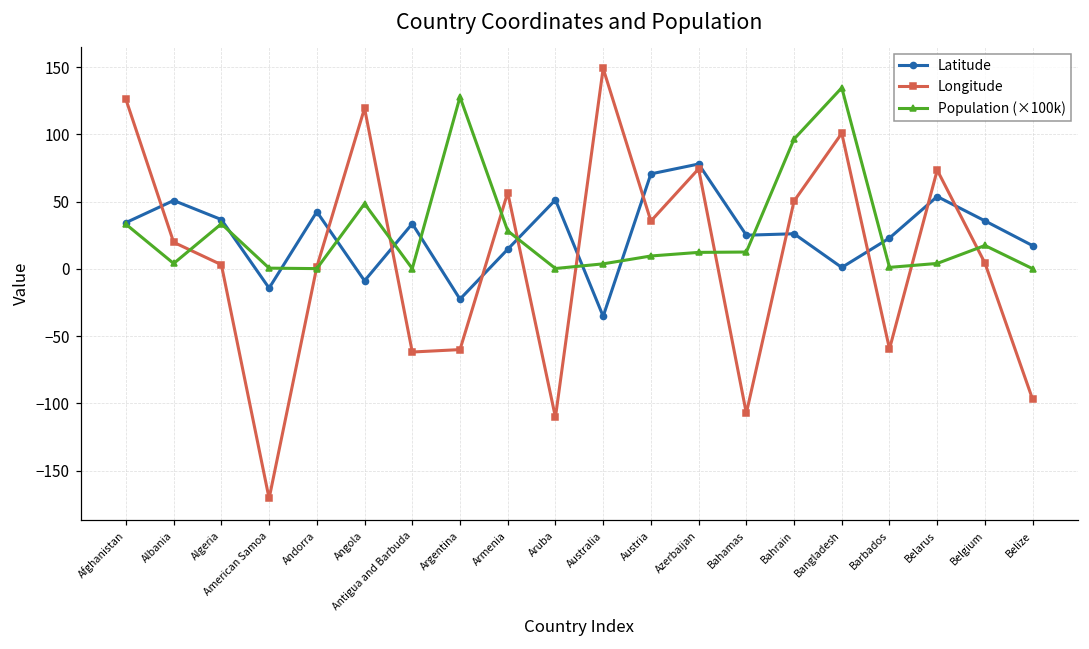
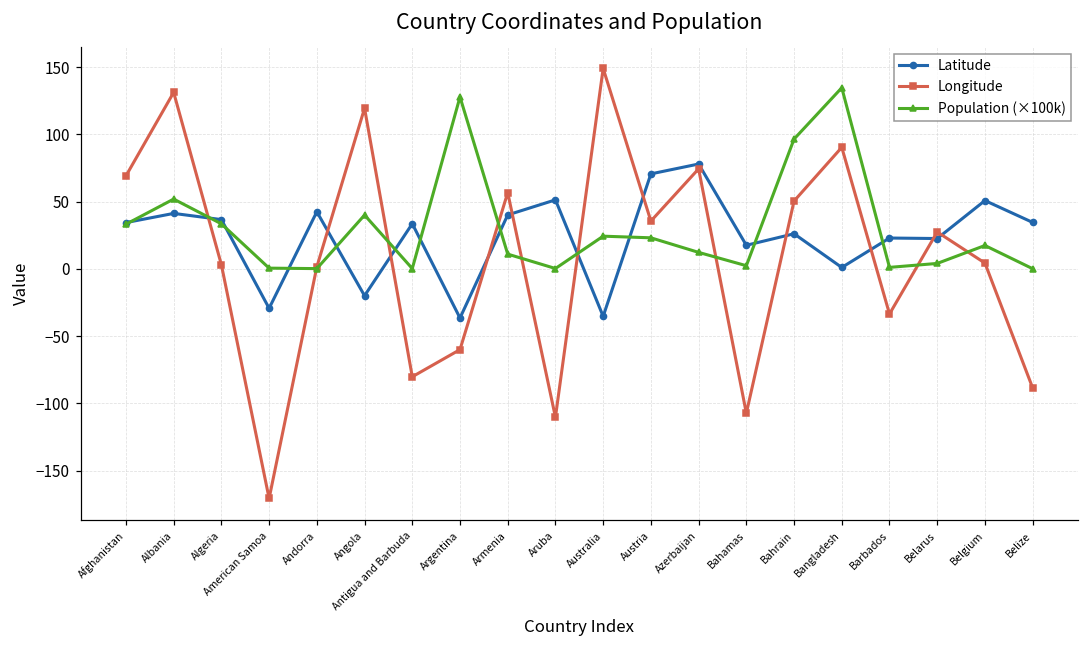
  {
    "Latitude": {
-     "Albania": 51,
+     "Albania": 41,
      "Algeria": 37,
-     "American Samoa": -14,
+     "American Samoa": -29,
      "Andorra": 43,
-     "Angola": -9,
+     "Angola": -20,
      "Antigua and Barbuda": 34,
-     "Argentina": -23,
-     "Armenia": 15,
+     "Argentina": -37,
+     "Armenia": 40,
      "Aruba": 51,
      "Australia": -35,
      "Austria": 71,
      "Azerbaijan": 78,
-     "Bahamas": 25,
+     "Bahamas": 18,
      "Bahrain": 26,
      "Bangladesh": 1,
      "Barbados": 23,
-     "Belarus": 54,
-     "Belgium": 36,
-     "Belize": 17
+     "Belarus": 23,
+     "Belgium": 51,
+     "Belize": 35
    },
    "Longitude": {
-     "Afghanistan": 126,
-     "Albania": 20,
+     "Afghanistan": 69,
+     "Albania": 131,
      "Algeria": 3,
      "American Samoa": -171,
      "Angola": 120,
-     "Antigua and Barbuda": -62,
+     "Antigua and Barbuda": -80,
      "Argentina": -60,
      "Armenia": 57,
      "Aruba": -110,
      "Australia": 149,
      "Austria": 36,
      "Azerbaijan": 74,
      "Bahamas": -107,
      "Bahrain": 51,
-     "Bangladesh": 101,
-     "Barbados": -60,
-     "Belarus": 74,
+     "Bangladesh": 90,
+     "Barbados": -34,
+     "Belarus": 28,
      "Belgium": 4,
-     "Belize": -97
+     "Belize": -89
    },
    "Population (×100k)": {
-     "Albania": 4,
+     "Albania": 52,
      "Algeria": 34,
      "American Samoa": 1,
-     "Angola": 49,
+     "Angola": 40,
      "Antigua and Barbuda": 0,
      "Argentina": 128,
-     "Armenia": 28,
+     "Armenia": 11,
      "Aruba": 0,
-     "Australia": 4,
-     "Austria": 10,
+     "Australia": 24,
+     "Austria": 23,
      "Azerbaijan": 12,
-     "Bahamas": 13,
+     "Bahamas": 2,
      "Bahrain": 97,
      "Bangladesh": 135,
      "Barbados": 1,
      "Belarus": 4,
      "Belgium": 17,
      "Belize": 0
    }
  }
